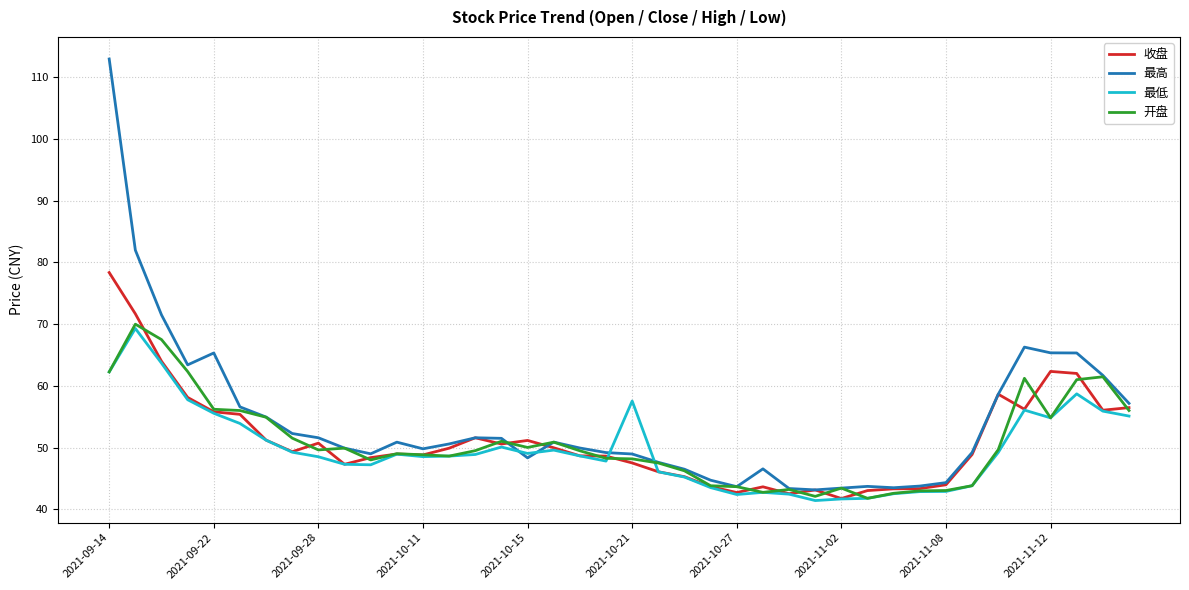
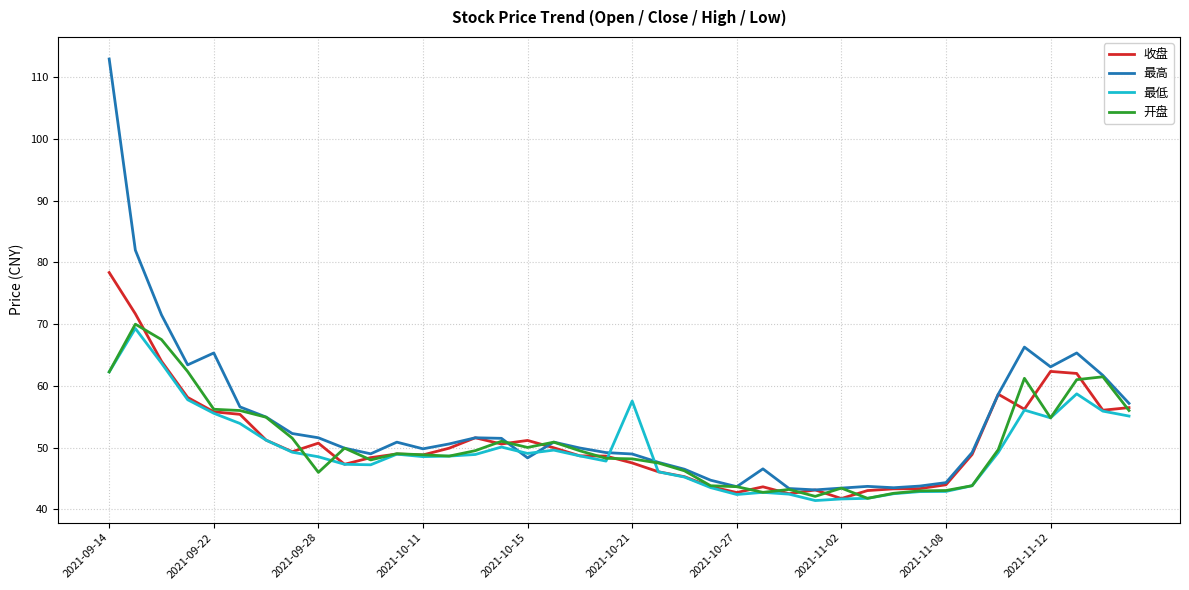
  {
    "收盘": {
      "2021-09-14": 78,
      "2021-09-28": 51,
      "2021-10-15": 51,
      "2021-10-21": 48,
      "2021-11-12": 62
    },
    "最高": {
      "2021-09-14": 113,
      "2021-09-22": 65,
      "2021-09-28": 52,
      "2021-10-11": 50,
      "2021-10-15": 48,
      "2021-10-21": 49,
-     "2021-11-12": 65
+     "2021-11-12": 63
    },
    "最低": {
      "2021-09-28": 49,
      "2021-10-15": 49,
      "2021-10-21": 58
    },
    "开盘": {
-     "2021-09-28": 50,
+     "2021-09-28": 46,
      "2021-10-15": 50,
      "2021-10-21": 48
    }
  }
